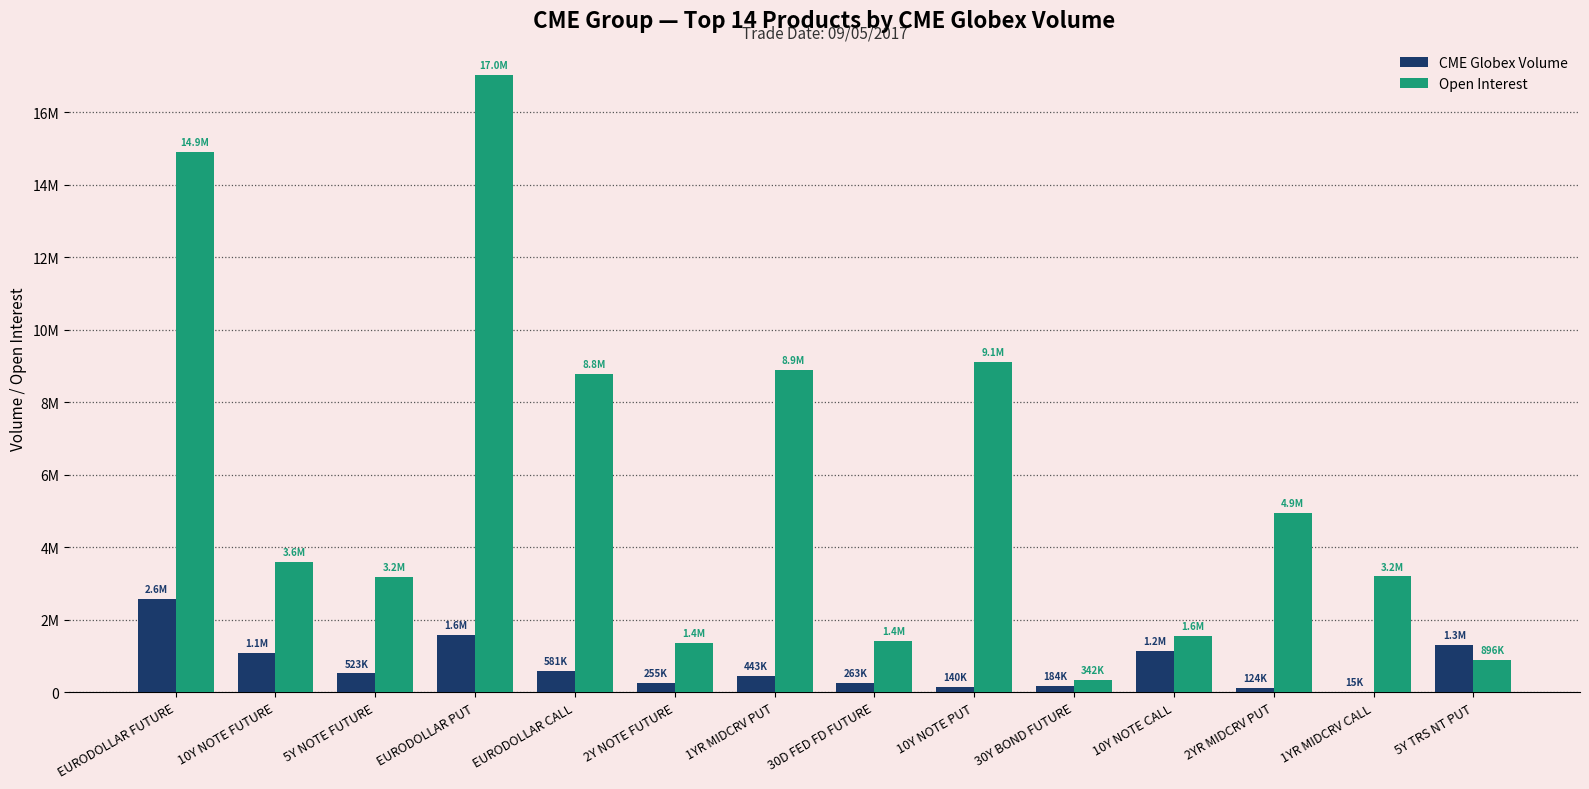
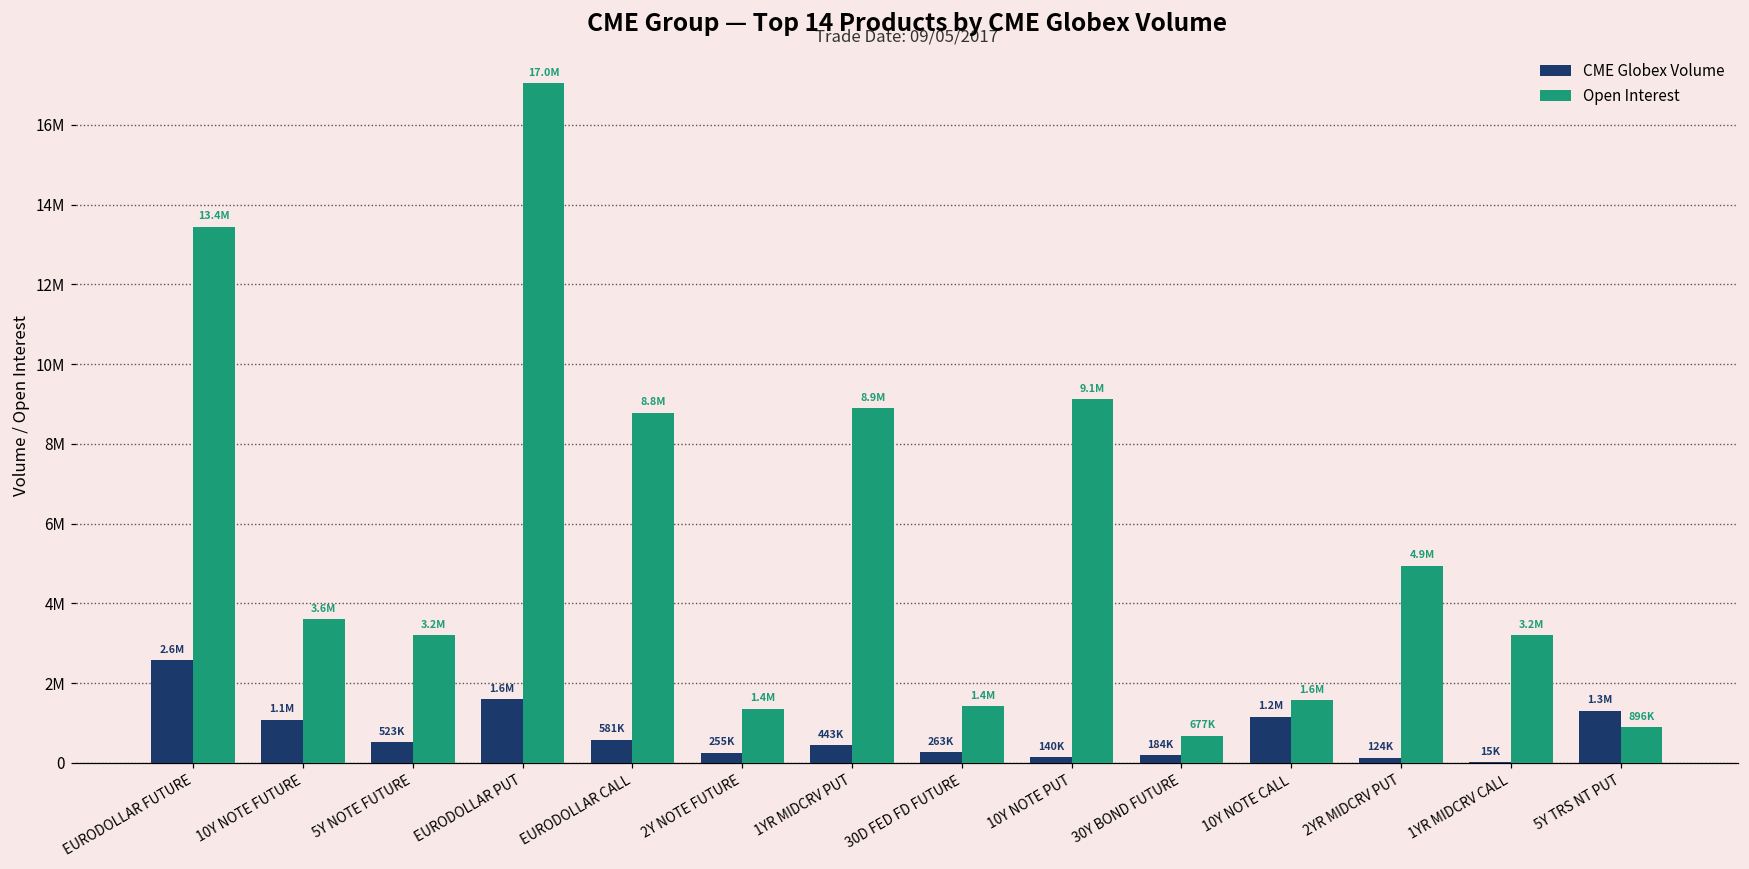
  {
    "CME Globex Volume": {
      "EURODOLLAR FUTURE": "2.6M",
      "10Y NOTE FUTURE": "1.1M",
      "5Y NOTE FUTURE": "523K",
      "EURODOLLAR PUT": "1.6M",
      "EURODOLLAR CALL": "581K",
      "2Y NOTE FUTURE": "255K",
      "1YR MIDCRV PUT": "443K",
      "30D FED FD FUTURE": "263K",
      "10Y NOTE PUT": "140K",
      "30Y BOND FUTURE": "184K",
      "10Y NOTE CALL": "1.2M",
      "2YR MIDCRV PUT": "124K",
      "1YR MIDCRV CALL": "15K",
      "5Y TRS NT PUT": "1.3M"
    },
    "Open Interest": {
-     "EURODOLLAR FUTURE": "14.9M",
+     "EURODOLLAR FUTURE": "13.4M",
      "10Y NOTE FUTURE": "3.6M",
      "5Y NOTE FUTURE": "3.2M",
      "EURODOLLAR PUT": "17.0M",
      "EURODOLLAR CALL": "8.8M",
      "2Y NOTE FUTURE": "1.4M",
      "1YR MIDCRV PUT": "8.9M",
      "30D FED FD FUTURE": "1.4M",
      "10Y NOTE PUT": "9.1M",
-     "30Y BOND FUTURE": "342K",
+     "30Y BOND FUTURE": "677K",
      "10Y NOTE CALL": "1.6M",
      "2YR MIDCRV PUT": "4.9M",
      "1YR MIDCRV CALL": "3.2M",
      "5Y TRS NT PUT": "896K"
    }
  }
